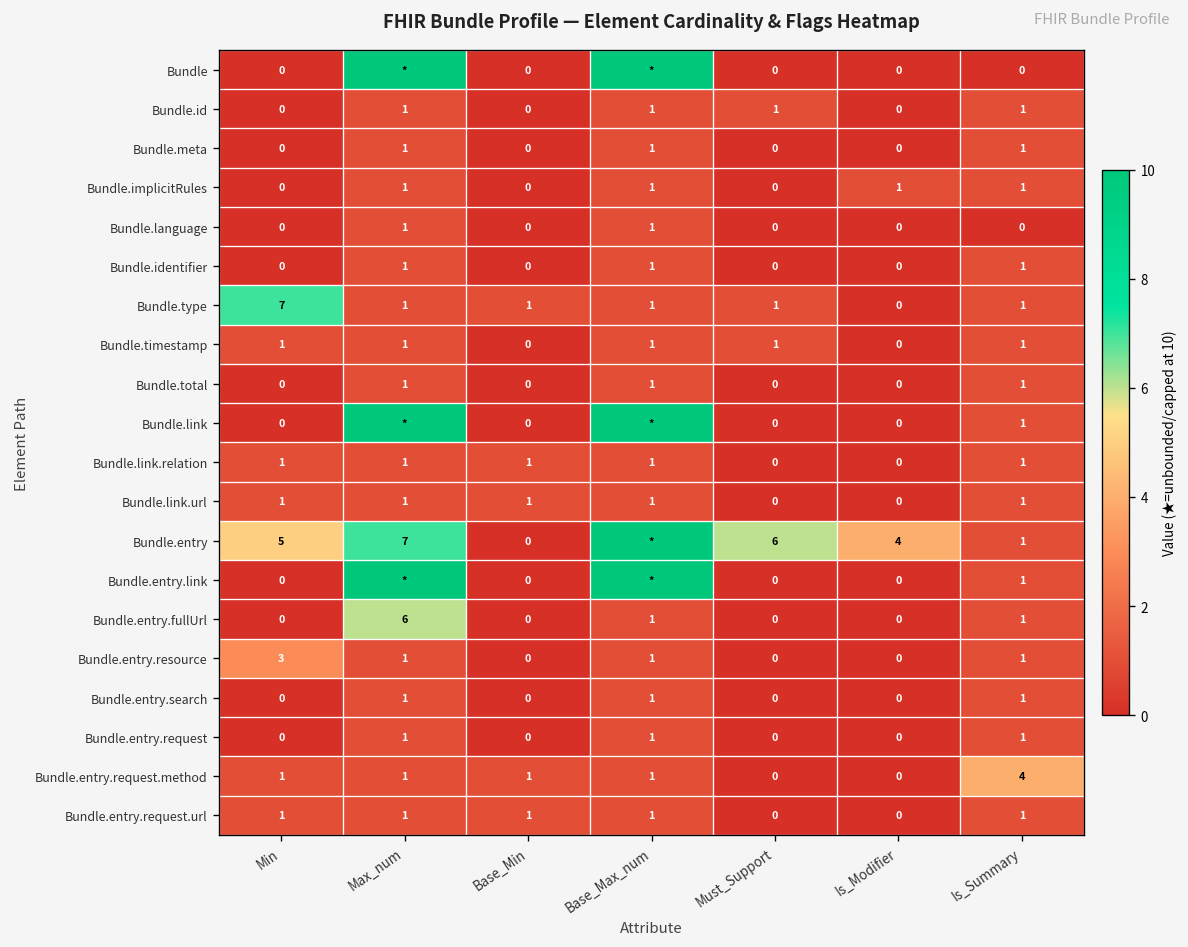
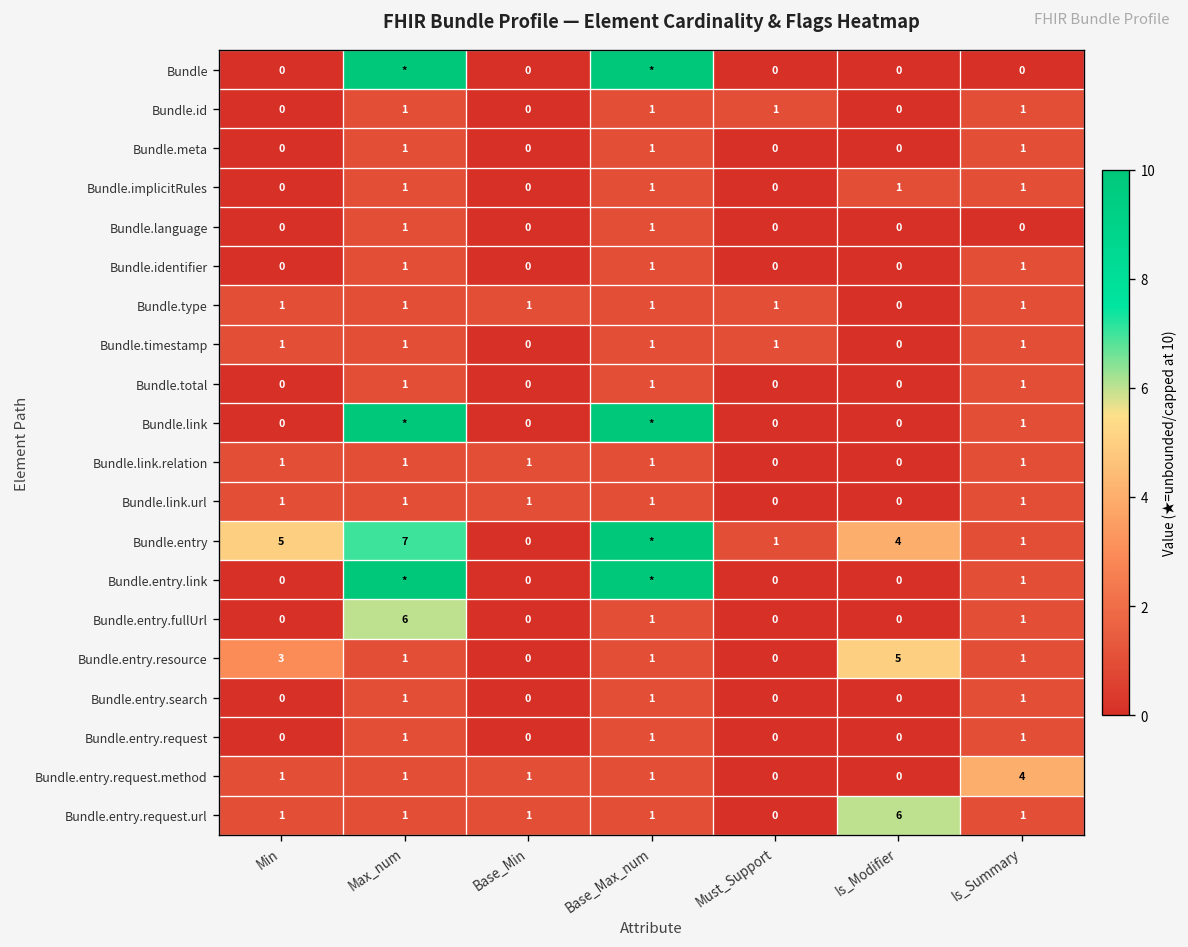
  {
    "Bundle": {
      "Min": 0,
      "Base_Min": 0,
      "Must_Support": 0,
      "Is_Modifier": 0,
      "Is_Summary": 0
    },
    "Bundle.id": {
      "Min": 0,
      "Max_num": 1,
      "Base_Min": 0,
      "Base_Max_num": 1,
      "Must_Support": 1,
      "Is_Modifier": 0,
      "Is_Summary": 1
    },
    "Bundle.meta": {
      "Min": 0,
      "Max_num": 1,
      "Base_Min": 0,
      "Base_Max_num": 1,
      "Must_Support": 0,
      "Is_Modifier": 0,
      "Is_Summary": 1
    },
    "Bundle.implicitRules": {
      "Min": 0,
      "Max_num": 1,
      "Base_Min": 0,
      "Base_Max_num": 1,
      "Must_Support": 0,
      "Is_Modifier": 1,
      "Is_Summary": 1
    },
    "Bundle.language": {
      "Min": 0,
      "Max_num": 1,
      "Base_Min": 0,
      "Base_Max_num": 1,
      "Must_Support": 0,
      "Is_Modifier": 0,
      "Is_Summary": 0
    },
    "Bundle.identifier": {
      "Min": 0,
      "Max_num": 1,
      "Base_Min": 0,
      "Base_Max_num": 1,
      "Must_Support": 0,
      "Is_Modifier": 0,
      "Is_Summary": 1
    },
    "Bundle.type": {
-     "Min": 7,
+     "Min": 1,
      "Max_num": 1,
      "Base_Min": 1,
      "Base_Max_num": 1,
      "Must_Support": 1,
      "Is_Modifier": 0,
      "Is_Summary": 1
    },
    "Bundle.timestamp": {
      "Min": 1,
      "Max_num": 1,
      "Base_Min": 0,
      "Base_Max_num": 1,
      "Must_Support": 1,
      "Is_Modifier": 0,
      "Is_Summary": 1
    },
    "Bundle.total": {
      "Min": 0,
      "Max_num": 1,
      "Base_Min": 0,
      "Base_Max_num": 1,
      "Must_Support": 0,
      "Is_Modifier": 0,
      "Is_Summary": 1
    },
    "Bundle.link": {
      "Min": 0,
      "Base_Min": 0,
      "Must_Support": 0,
      "Is_Modifier": 0,
      "Is_Summary": 1
    },
    "Bundle.link.relation": {
      "Min": 1,
      "Max_num": 1,
      "Base_Min": 1,
      "Base_Max_num": 1,
      "Must_Support": 0,
      "Is_Modifier": 0,
      "Is_Summary": 1
    },
    "Bundle.link.url": {
      "Min": 1,
      "Max_num": 1,
      "Base_Min": 1,
      "Base_Max_num": 1,
      "Must_Support": 0,
      "Is_Modifier": 0,
      "Is_Summary": 1
    },
    "Bundle.entry": {
      "Min": 5,
      "Max_num": 7,
      "Base_Min": 0,
-     "Must_Support": 6,
+     "Must_Support": 1,
      "Is_Modifier": 4,
      "Is_Summary": 1
    },
    "Bundle.entry.link": {
      "Min": 0,
      "Base_Min": 0,
      "Must_Support": 0,
      "Is_Modifier": 0,
      "Is_Summary": 1
    },
    "Bundle.entry.fullUrl": {
      "Min": 0,
      "Max_num": 6,
      "Base_Min": 0,
      "Base_Max_num": 1,
      "Must_Support": 0,
      "Is_Modifier": 0,
      "Is_Summary": 1
    },
    "Bundle.entry.resource": {
      "Min": 3,
      "Max_num": 1,
      "Base_Min": 0,
      "Base_Max_num": 1,
      "Must_Support": 0,
-     "Is_Modifier": 0,
+     "Is_Modifier": 5,
      "Is_Summary": 1
    },
    "Bundle.entry.search": {
      "Min": 0,
      "Max_num": 1,
      "Base_Min": 0,
      "Base_Max_num": 1,
      "Must_Support": 0,
      "Is_Modifier": 0,
      "Is_Summary": 1
    },
    "Bundle.entry.request": {
      "Min": 0,
      "Max_num": 1,
      "Base_Min": 0,
      "Base_Max_num": 1,
      "Must_Support": 0,
      "Is_Modifier": 0,
      "Is_Summary": 1
    },
    "Bundle.entry.request.method": {
      "Min": 1,
      "Max_num": 1,
      "Base_Min": 1,
      "Base_Max_num": 1,
      "Must_Support": 0,
      "Is_Modifier": 0,
      "Is_Summary": 4
    },
    "Bundle.entry.request.url": {
      "Min": 1,
      "Max_num": 1,
      "Base_Min": 1,
      "Base_Max_num": 1,
      "Must_Support": 0,
-     "Is_Modifier": 0,
+     "Is_Modifier": 6,
      "Is_Summary": 1
    }
  }
